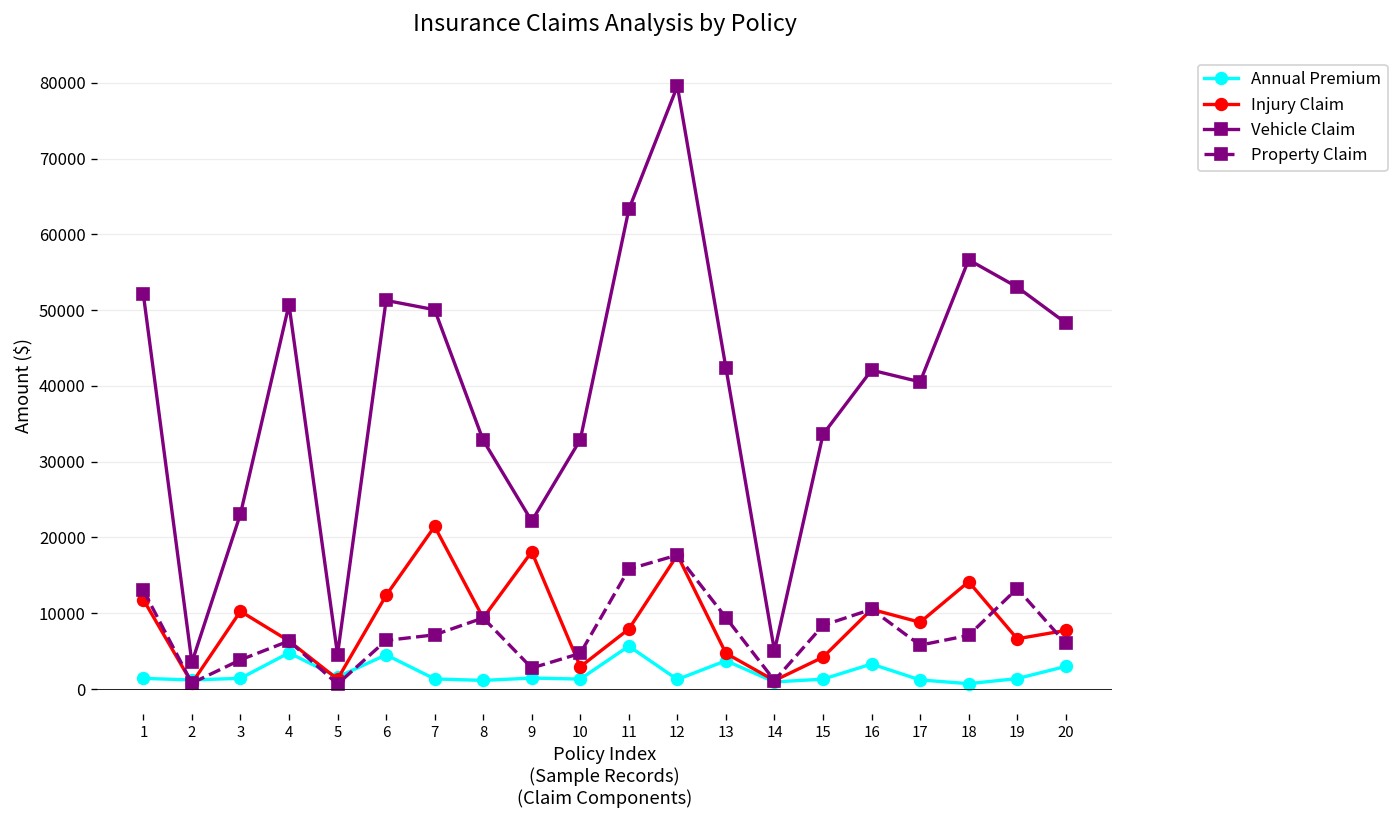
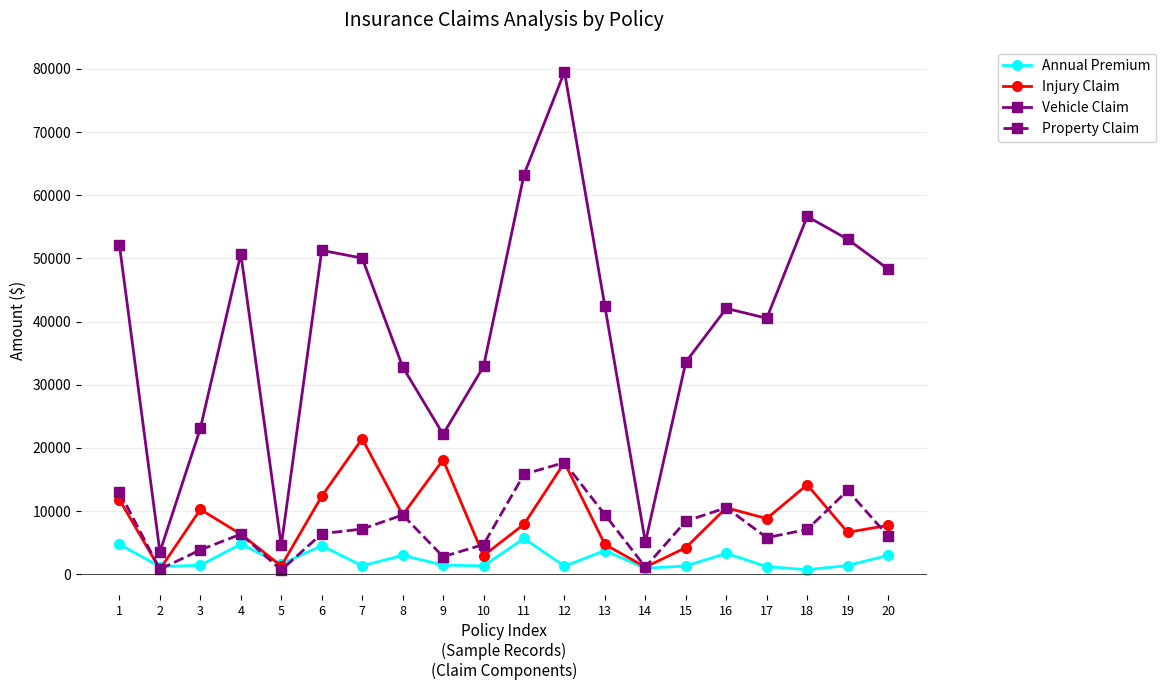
  {
    "Annual Premium": {
-     "1": 1000,
+     "1": 5000,
      "2": 1000,
      "3": 1000,
      "4": 5000,
      "6": 5000,
      "7": 1000,
-     "8": 1000,
+     "8": 3000,
      "9": 1000,
      "10": 1000,
      "11": 6000,
      "12": 1000,
      "13": 4000,
      "15": 1000,
      "16": 3000,
      "17": 1000,
      "18": 1000,
      "19": 1000,
      "20": 3000
    },
    "Injury Claim": {
      "1": 12000,
      "3": 10000,
      "6": 12000,
      "7": 21000,
      "9": 18000,
      "10": 3000,
      "11": 8000,
      "13": 5000,
      "15": 4000,
      "17": 9000,
      "18": 14000,
      "19": 7000,
      "20": 8000
    }
  }
